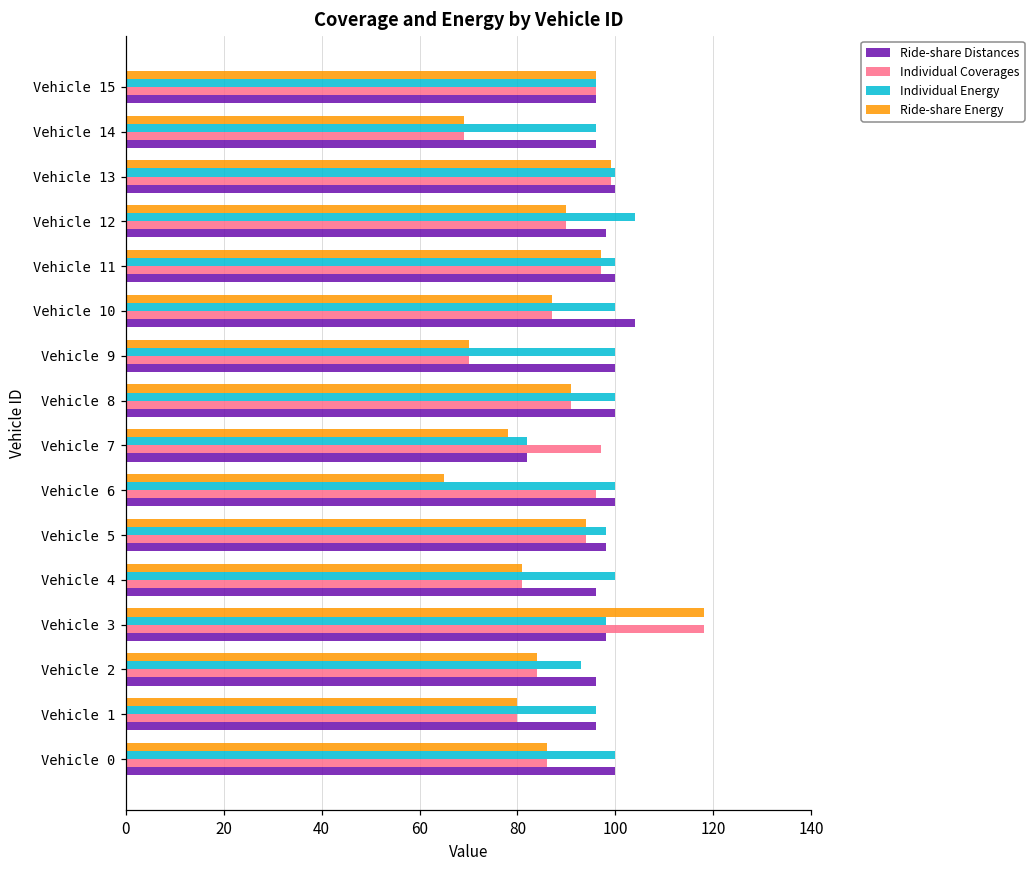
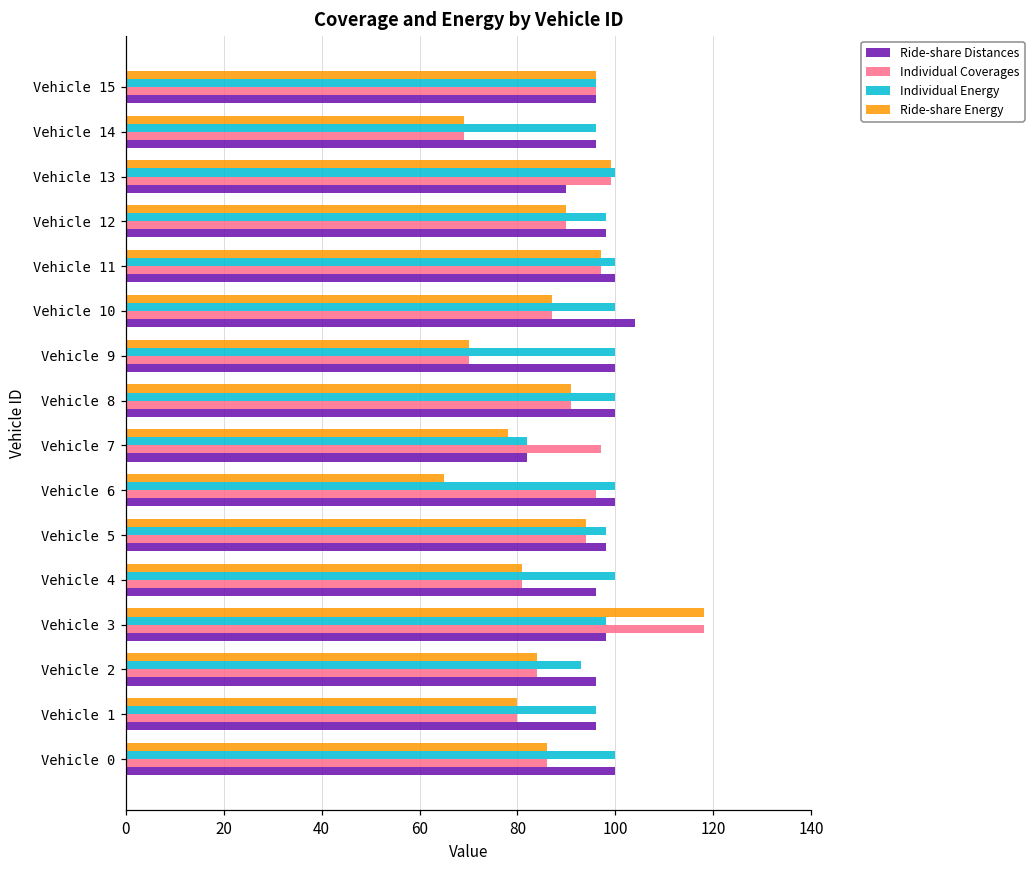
  {
    "Ride-share Distances": {
      "Vehicle 15": 96,
      "Vehicle 14": 96,
-     "Vehicle 13": 100,
+     "Vehicle 13": 90,
      "Vehicle 12": 98,
      "Vehicle 11": 100,
      "Vehicle 10": 104,
      "Vehicle 9": 100,
      "Vehicle 8": 100,
      "Vehicle 7": 82,
      "Vehicle 6": 100,
      "Vehicle 5": 98,
      "Vehicle 4": 96,
      "Vehicle 3": 98,
      "Vehicle 2": 96,
      "Vehicle 1": 96,
      "Vehicle 0": 100
    },
    "Individual Coverages": {
      "Vehicle 15": 96,
      "Vehicle 14": 69,
      "Vehicle 13": 99,
      "Vehicle 12": 90,
      "Vehicle 11": 97,
      "Vehicle 10": 87,
      "Vehicle 9": 70,
      "Vehicle 8": 91,
      "Vehicle 7": 97,
      "Vehicle 6": 96,
      "Vehicle 5": 94,
      "Vehicle 4": 81,
      "Vehicle 3": 118,
      "Vehicle 2": 84,
      "Vehicle 1": 80,
      "Vehicle 0": 86
    },
    "Individual Energy": {
      "Vehicle 15": 96,
      "Vehicle 14": 96,
      "Vehicle 13": 100,
-     "Vehicle 12": 104,
+     "Vehicle 12": 98,
      "Vehicle 11": 100,
      "Vehicle 10": 100,
      "Vehicle 9": 100,
      "Vehicle 8": 100,
      "Vehicle 7": 82,
      "Vehicle 6": 100,
      "Vehicle 5": 98,
      "Vehicle 4": 100,
      "Vehicle 3": 98,
      "Vehicle 2": 93,
      "Vehicle 1": 96,
      "Vehicle 0": 100
    },
    "Ride-share Energy": {
      "Vehicle 15": 96,
      "Vehicle 14": 69,
      "Vehicle 13": 99,
      "Vehicle 12": 90,
      "Vehicle 11": 97,
      "Vehicle 10": 87,
      "Vehicle 9": 70,
      "Vehicle 8": 91,
      "Vehicle 7": 78,
      "Vehicle 6": 65,
      "Vehicle 5": 94,
      "Vehicle 4": 81,
      "Vehicle 3": 118,
      "Vehicle 2": 84,
      "Vehicle 1": 80,
      "Vehicle 0": 86
    }
  }
